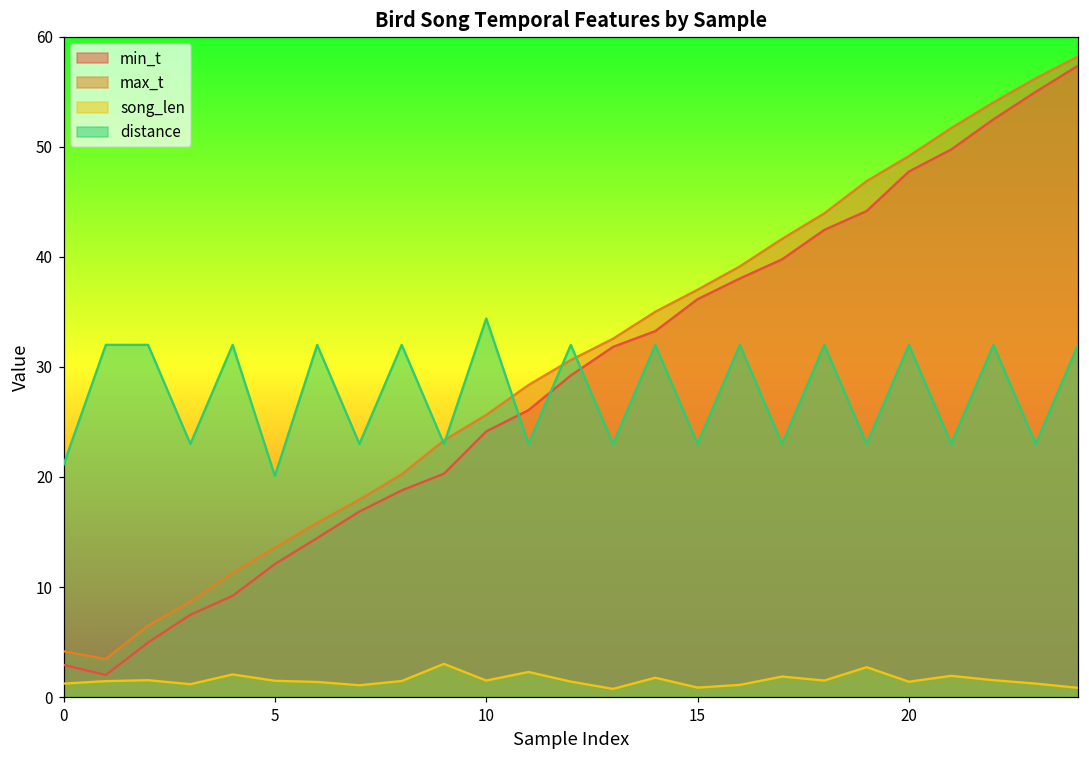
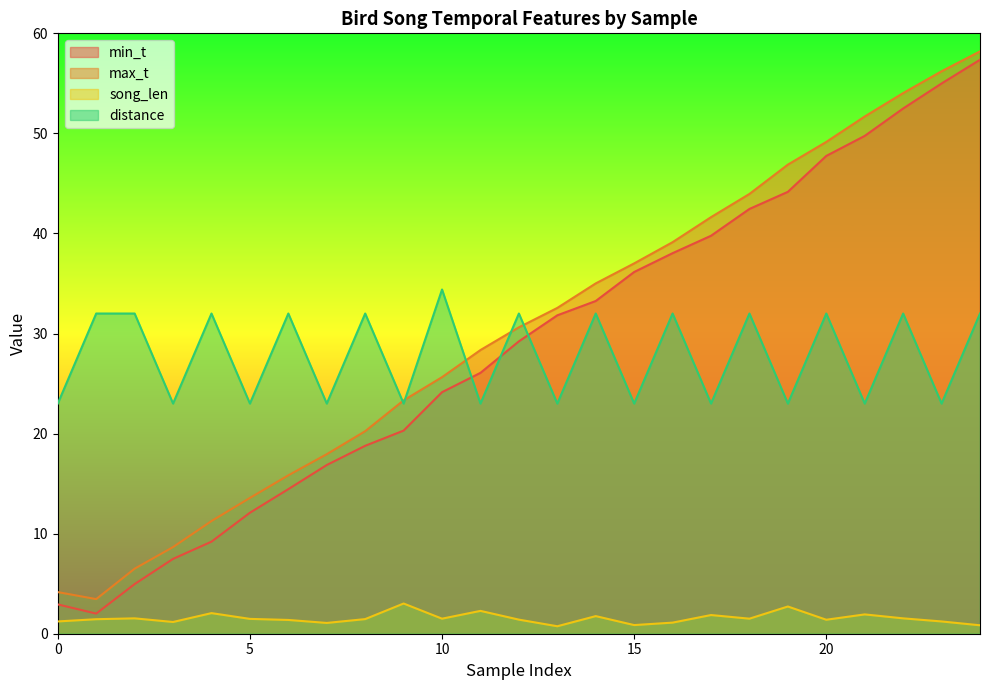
  {
    "distance": {
-     "0": 21.1,
-     "5": 20.1,
+     "0": 23.0,
+     "5": 23.0,
      "10": 34.4,
      "15": 23.0,
      "20": 32.0
    }
  }
